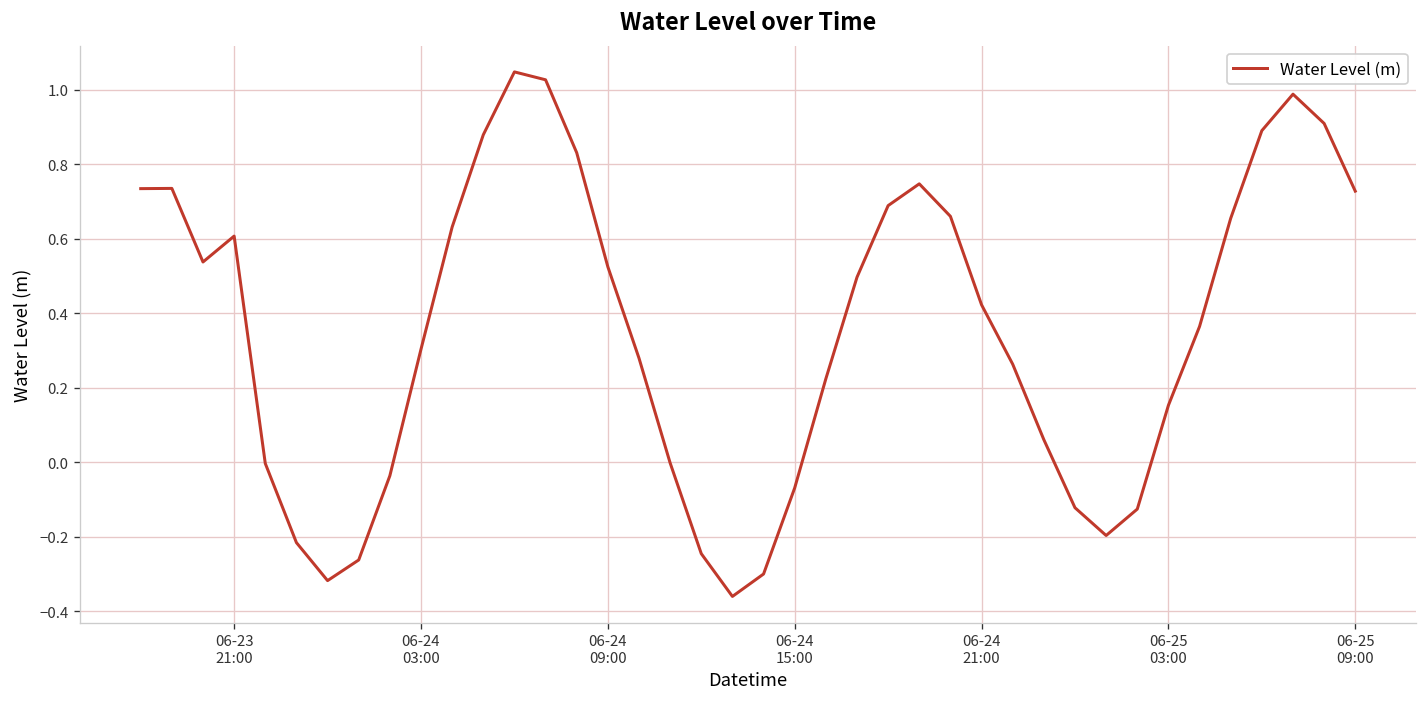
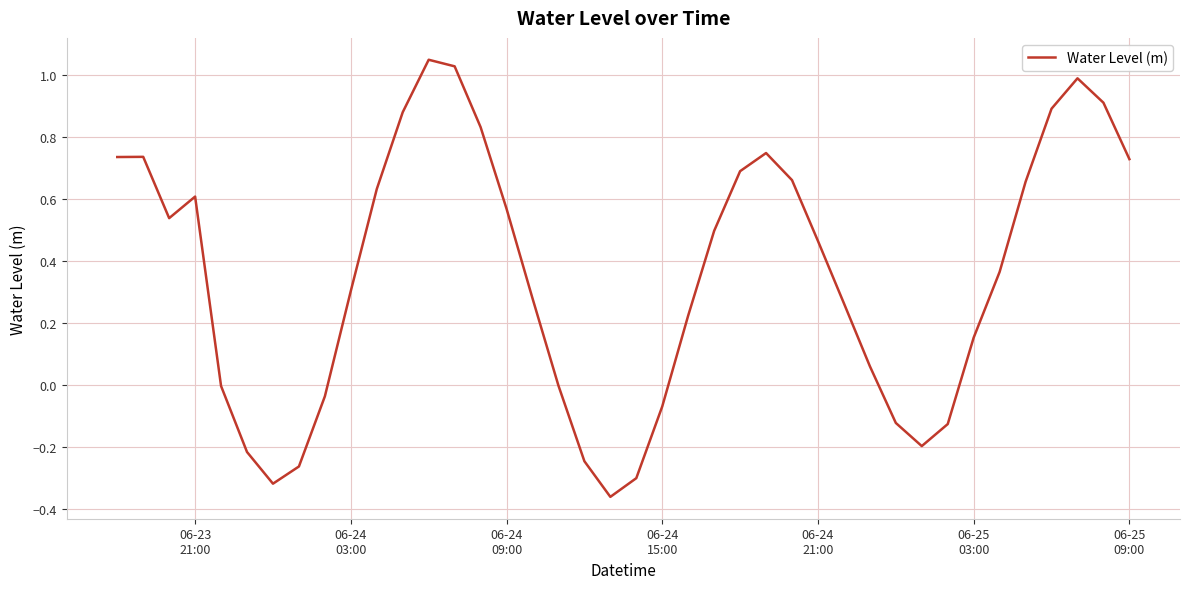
  {
    "06-23 21:00": 0.61,
    "06-24 03:00": 0.30,
-   "06-24 09:00": 0.52,
+   "06-24 09:00": 0.57,
    "06-24 15:00": -0.07,
-   "06-24 21:00": 0.42,
+   "06-24 21:00": 0.46,
    "06-25 03:00": 0.15,
    "06-25 09:00": 0.73
  }
